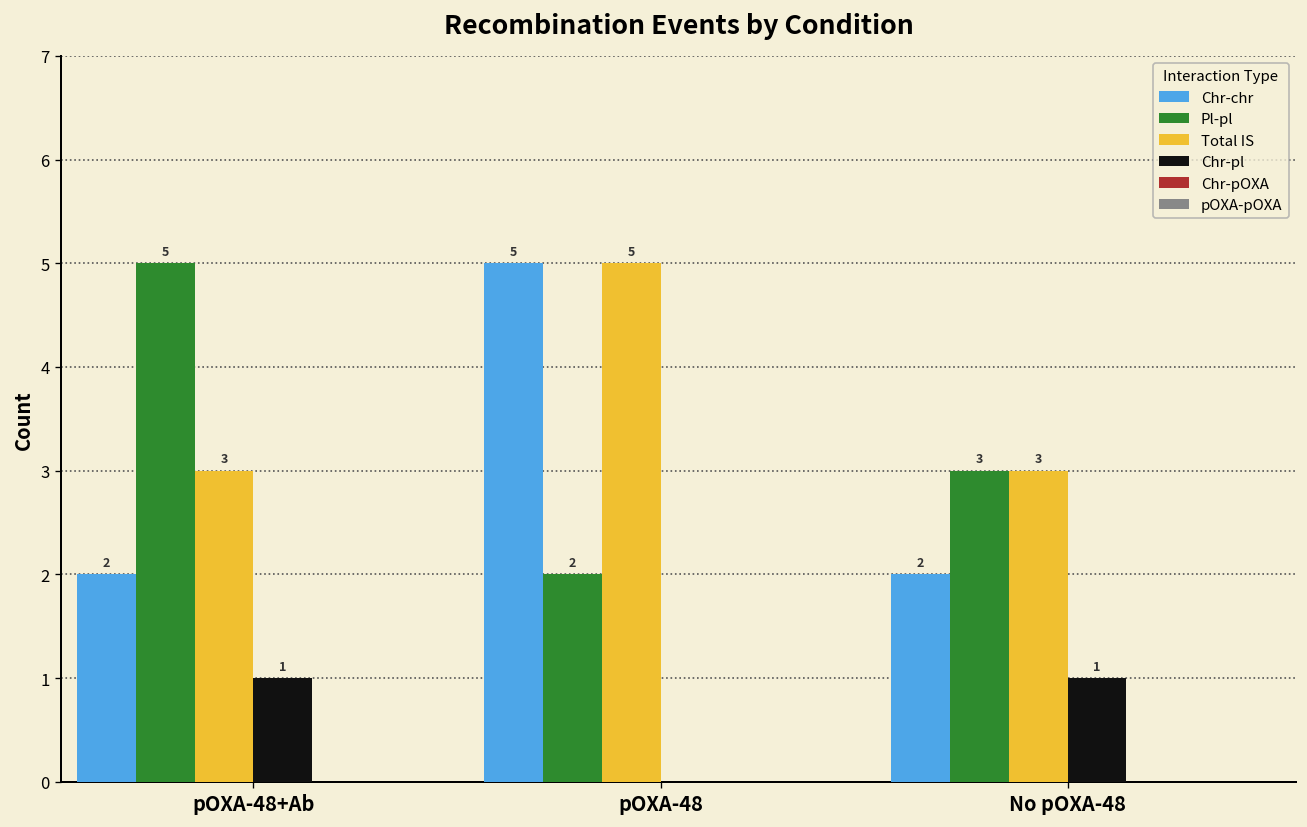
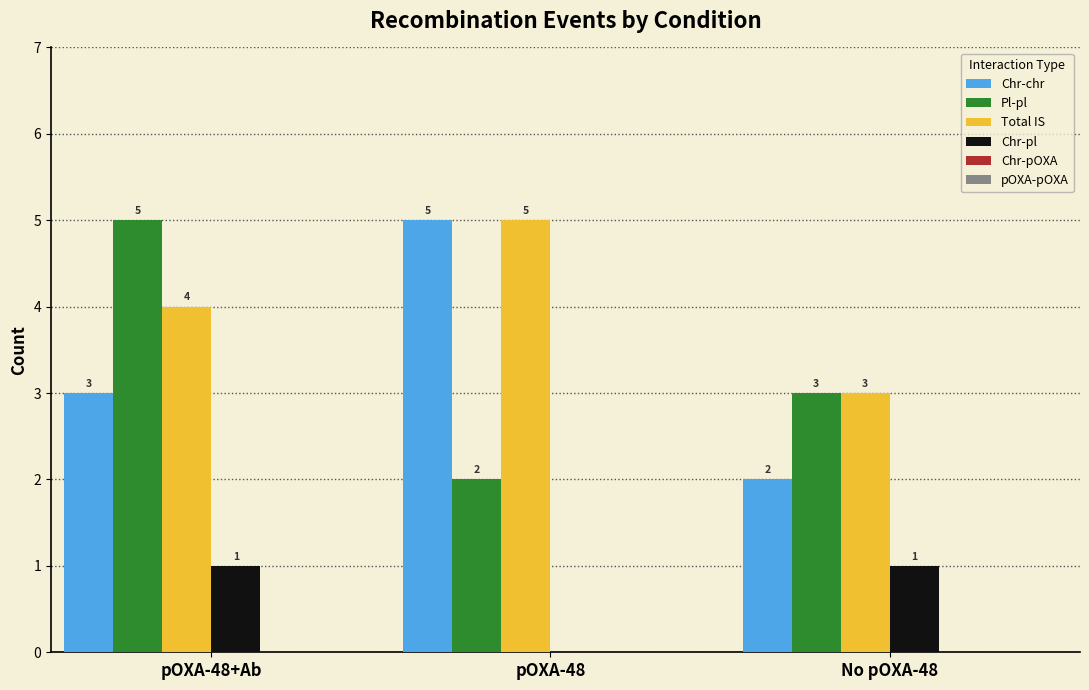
  {
    "Chr-chr": {
-     "pOXA-48+Ab": 2,
+     "pOXA-48+Ab": 3,
      "pOXA-48": 5,
      "No pOXA-48": 2
    },
    "Pl-pl": {
      "pOXA-48+Ab": 5,
      "pOXA-48": 2,
      "No pOXA-48": 3
    },
    "Total IS": {
-     "pOXA-48+Ab": 3,
+     "pOXA-48+Ab": 4,
      "pOXA-48": 5,
      "No pOXA-48": 3
    },
    "Chr-pl": {
      "pOXA-48+Ab": 1,
      "No pOXA-48": 1
    },
    "Chr-pOXA": {
      "pOXA-48+Ab": 0.0,
      "pOXA-48": 0.0,
      "No pOXA-48": 0.0
    },
    "pOXA-pOXA": {
      "pOXA-48+Ab": 0.0,
      "pOXA-48": 0.0,
      "No pOXA-48": 0.0
    }
  }
